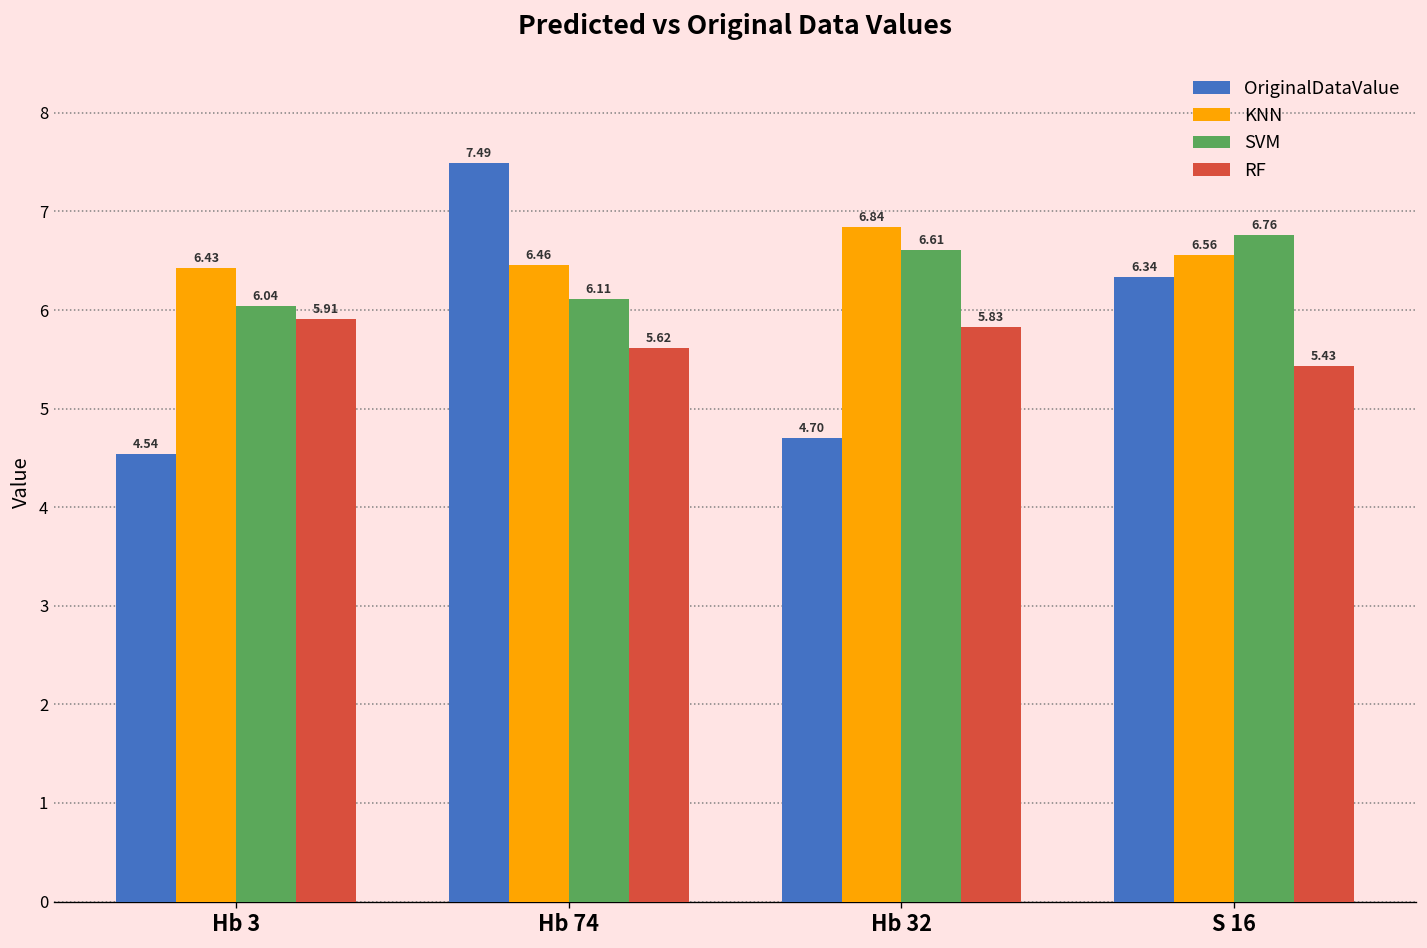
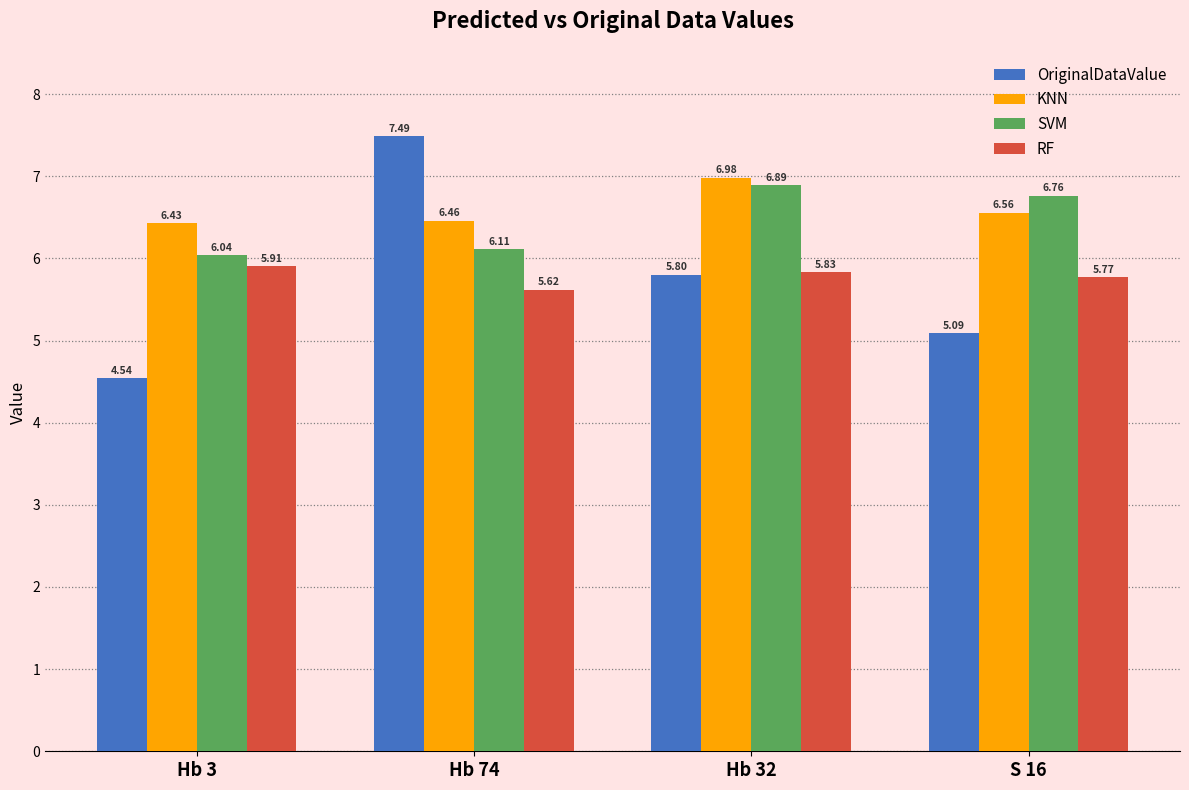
  {
    "OriginalDataValue": {
      "Hb 3": 4.54,
      "Hb 74": 7.49,
-     "Hb 32": 4.70,
-     "S 16": 6.34
+     "Hb 32": 5.80,
+     "S 16": 5.09
    },
    "KNN": {
      "Hb 3": 6.43,
      "Hb 74": 6.46,
-     "Hb 32": 6.84,
+     "Hb 32": 6.98,
      "S 16": 6.56
    },
    "SVM": {
      "Hb 3": 6.04,
      "Hb 74": 6.11,
-     "Hb 32": 6.61,
+     "Hb 32": 6.89,
      "S 16": 6.76
    },
    "RF": {
      "Hb 3": 5.91,
      "Hb 74": 5.62,
      "Hb 32": 5.83,
-     "S 16": 5.43
+     "S 16": 5.77
    }
  }
